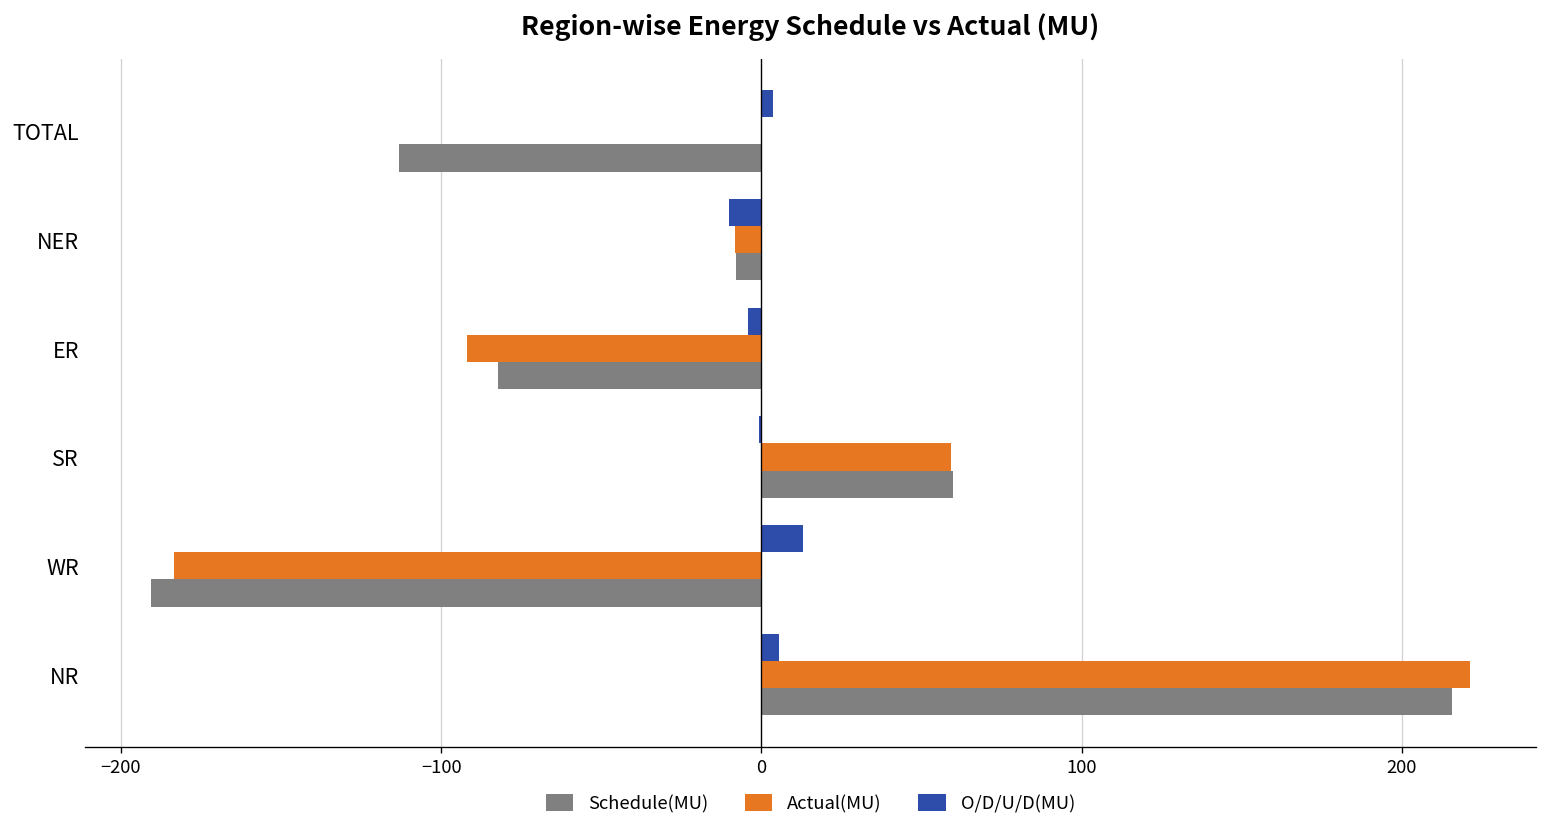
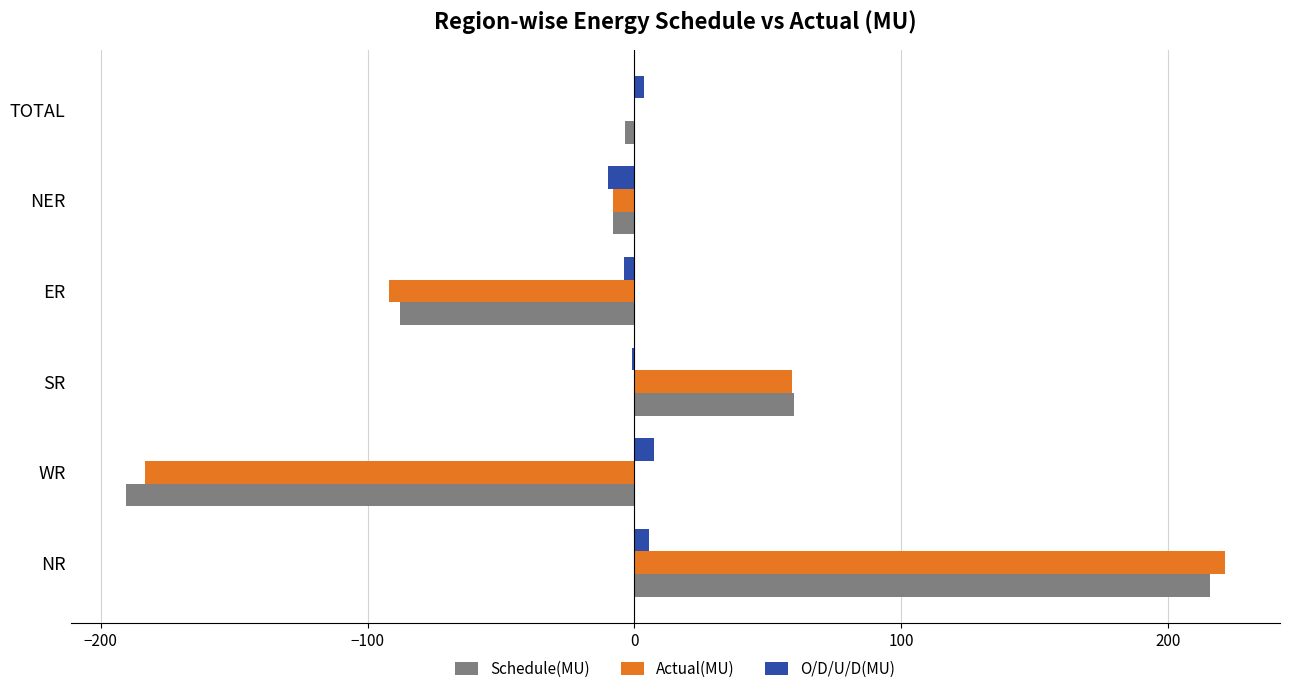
  {
    "Schedule(MU)": {
-     "TOTAL": -113,
+     "TOTAL": -4,
      "NER": -8,
-     "ER": -82,
+     "ER": -88,
      "SR": 60,
      "WR": -191,
      "NR": 216
    },
    "Actual(MU)": {
      "NER": -8,
      "ER": -92,
      "SR": 59,
      "WR": -183,
      "NR": 221
    },
    "O/D/U/D(MU)": {
      "TOTAL": 4,
      "NER": -10,
      "ER": -4,
-     "WR": 13,
+     "WR": 7,
      "NR": 6
    }
  }
